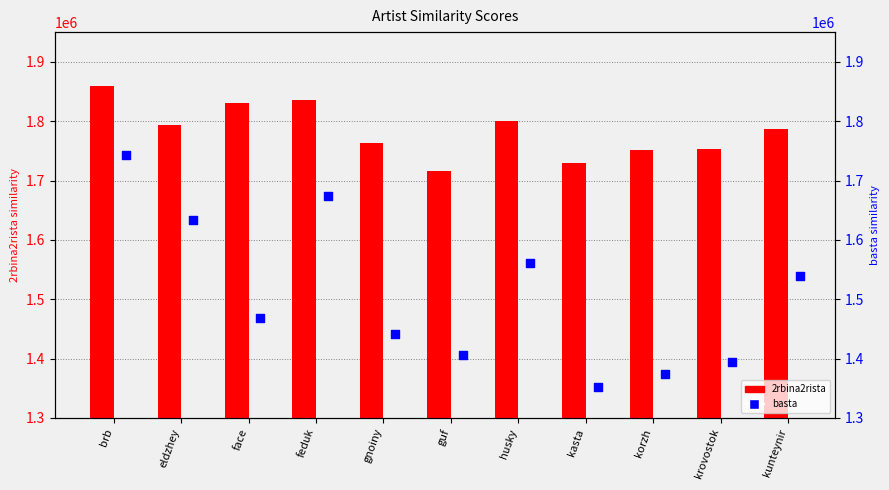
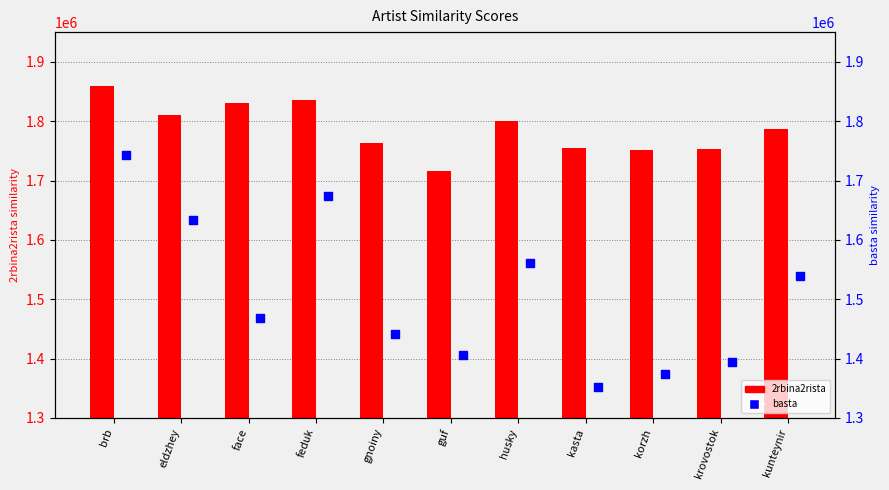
  {
    "2rbina2rista": {
      "brb": 1860000,
-     "eldzhey": 1790000,
+     "eldzhey": 1810000,
      "face": 1830000,
      "feduk": 1840000,
      "gnoiny": 1760000,
      "guf": 1720000,
      "husky": 1800000,
-     "kasta": 1730000,
+     "kasta": 1750000,
      "korzh": 1750000,
      "krovostok": 1750000,
      "kunteynir": 1790000
    }
  }
